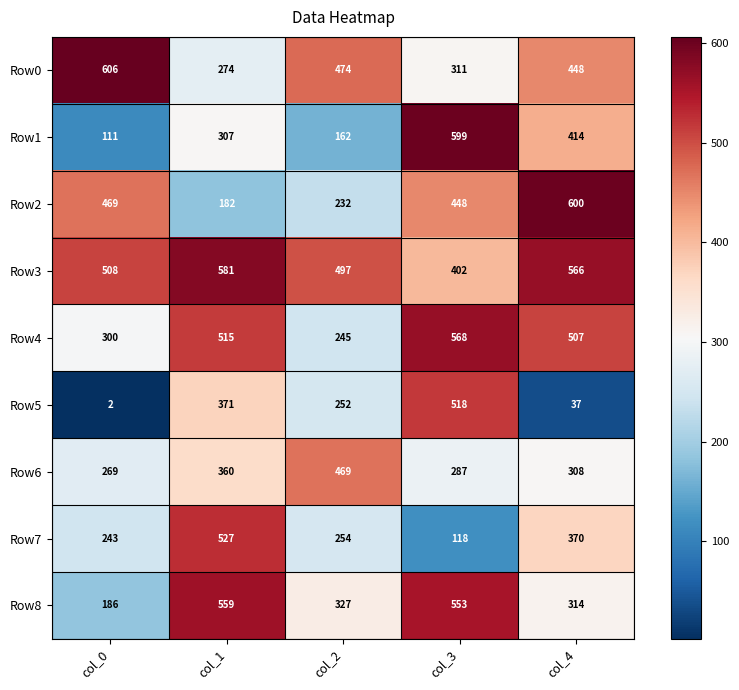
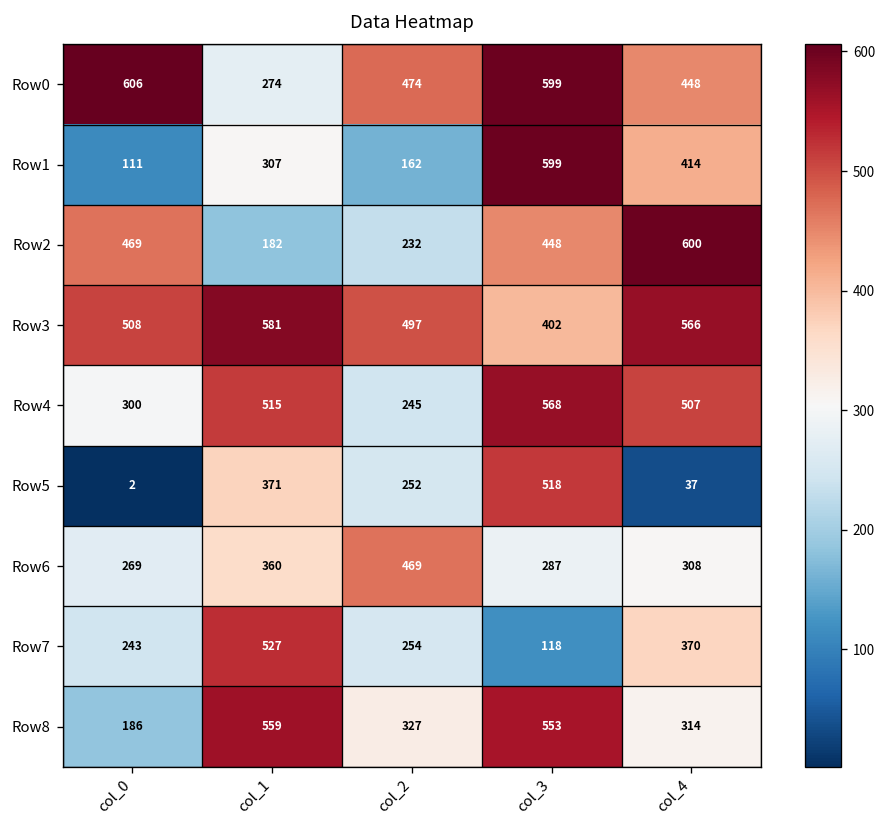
  {
    "Row0": {
      "col_0": 606,
      "col_1": 274,
      "col_2": 474,
-     "col_3": 311,
+     "col_3": 599,
      "col_4": 448
    },
    "Row1": {
      "col_0": 111,
      "col_1": 307,
      "col_2": 162,
      "col_3": 599,
      "col_4": 414
    },
    "Row2": {
      "col_0": 469,
      "col_1": 182,
      "col_2": 232,
      "col_3": 448,
      "col_4": 600
    },
    "Row3": {
      "col_0": 508,
      "col_1": 581,
      "col_2": 497,
      "col_3": 402,
      "col_4": 566
    },
    "Row4": {
      "col_0": 300,
      "col_1": 515,
      "col_2": 245,
      "col_3": 568,
      "col_4": 507
    },
    "Row5": {
      "col_0": 2,
      "col_1": 371,
      "col_2": 252,
      "col_3": 518,
      "col_4": 37
    },
    "Row6": {
      "col_0": 269,
      "col_1": 360,
      "col_2": 469,
      "col_3": 287,
      "col_4": 308
    },
    "Row7": {
      "col_0": 243,
      "col_1": 527,
      "col_2": 254,
      "col_3": 118,
      "col_4": 370
    },
    "Row8": {
      "col_0": 186,
      "col_1": 559,
      "col_2": 327,
      "col_3": 553,
      "col_4": 314
    }
  }
